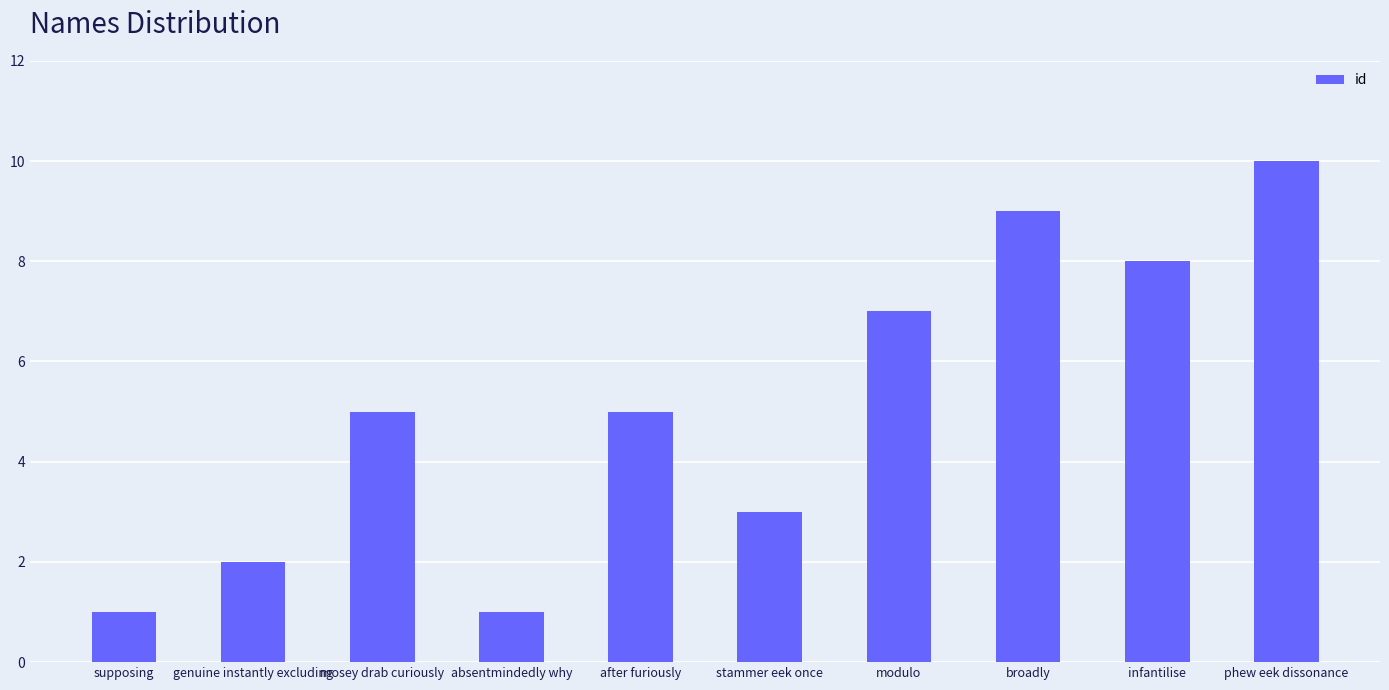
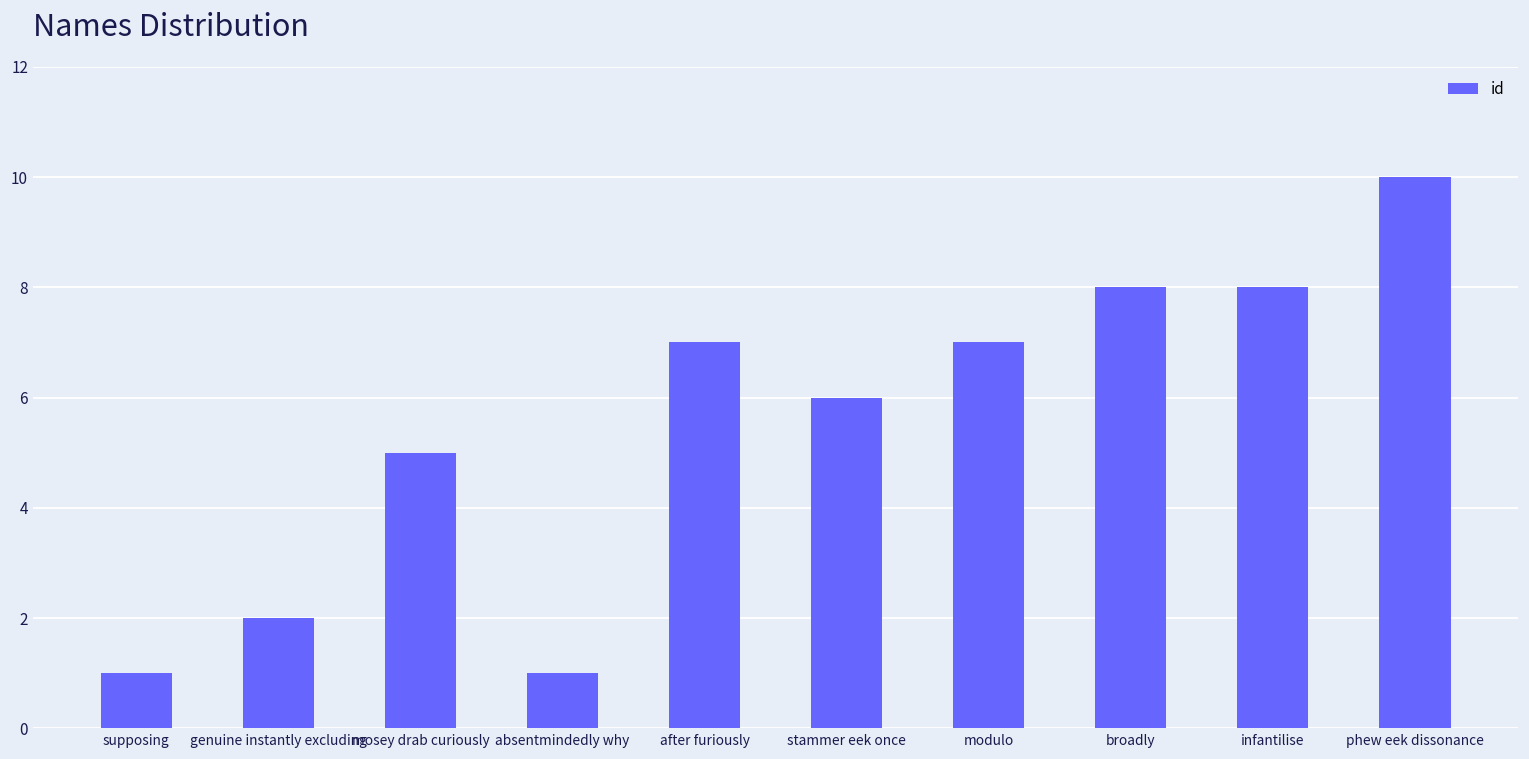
  {
    "supposing": 1,
    "genuine instantly excluding": 2,
    "mosey drab curiously": 5,
    "absentmindedly why": 1,
-   "after furiously": 5,
-   "stammer eek once": 3,
+   "after furiously": 7,
+   "stammer eek once": 6,
    "modulo": 7,
-   "broadly": 9,
+   "broadly": 8,
    "infantilise": 8,
    "phew eek dissonance": 10
  }
